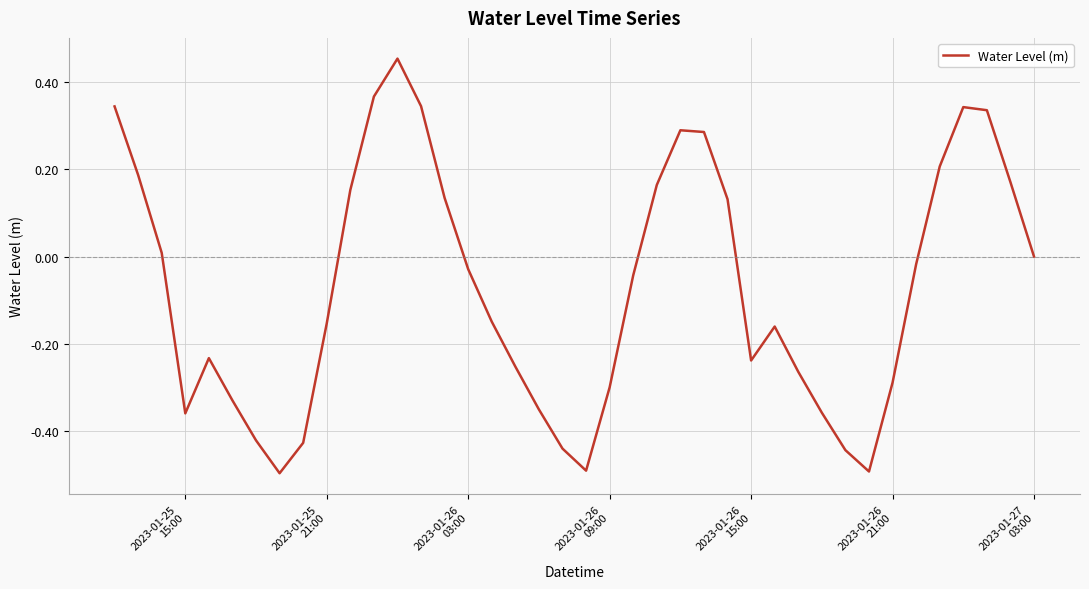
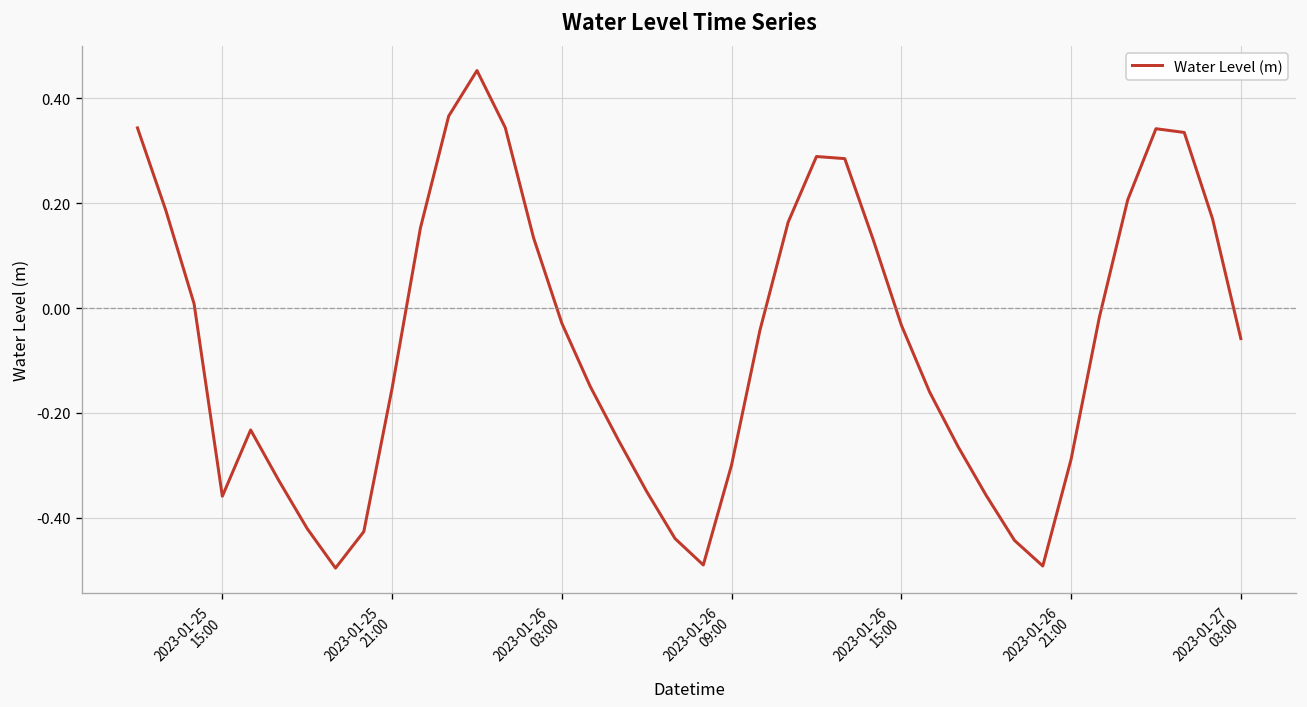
  {
    "2023-01-25 15:00": -0.36,
    "2023-01-25 21:00": -0.15,
    "2023-01-26 03:00": -0.03,
    "2023-01-26 09:00": -0.30,
-   "2023-01-26 15:00": -0.24,
+   "2023-01-26 15:00": -0.03,
    "2023-01-26 21:00": -0.29,
-   "2023-01-27 03:00": 0.00
+   "2023-01-27 03:00": -0.06
  }
